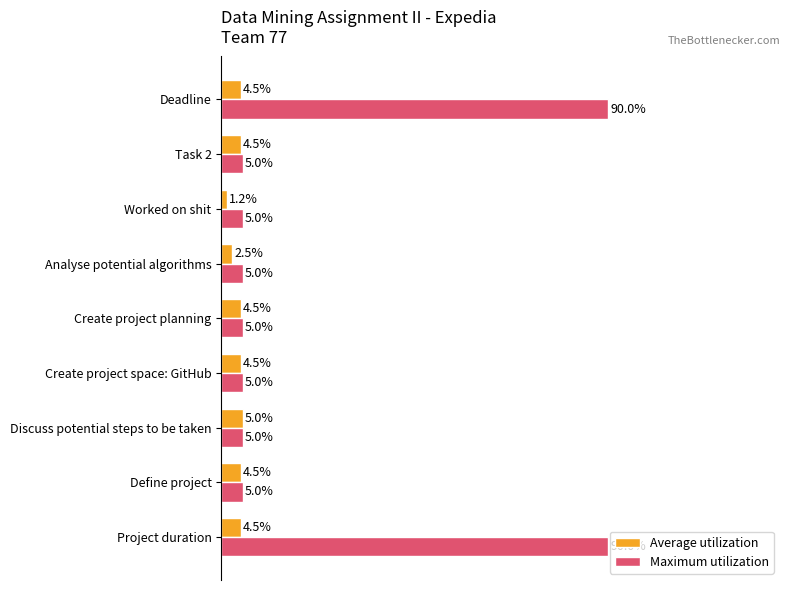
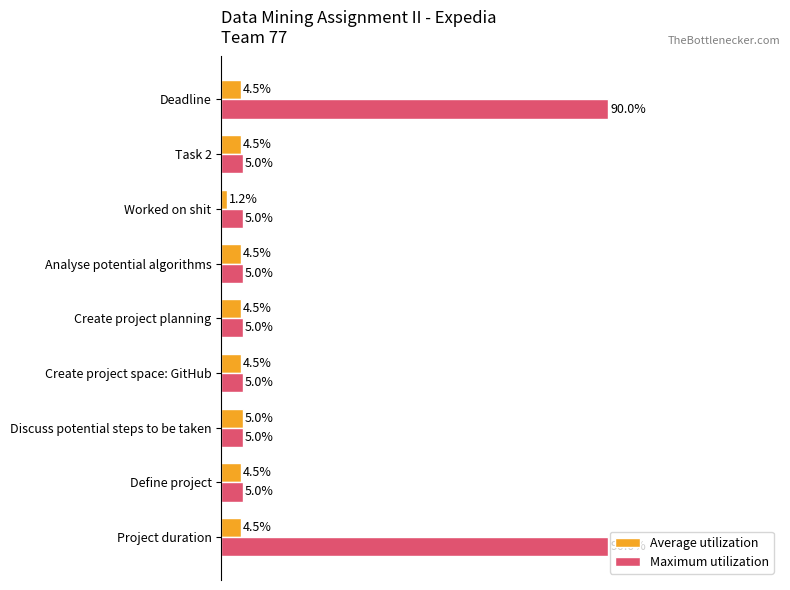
  {
    "Average utilization": {
      "Deadline": "4.5%",
      "Task 2": "4.5%",
      "Worked on shit": "1.2%",
-     "Analyse potential algorithms": "2.5%",
+     "Analyse potential algorithms": "4.5%",
      "Create project planning": "4.5%",
      "Create project space: GitHub": "4.5%",
      "Discuss potential steps to be taken": "5.0%",
      "Define project": "4.5%",
      "Project duration": "4.5%"
    },
    "Maximum utilization": {
      "Deadline": "90.0%",
      "Task 2": "5.0%",
      "Worked on shit": "5.0%",
      "Analyse potential algorithms": "5.0%",
      "Create project planning": "5.0%",
      "Create project space: GitHub": "5.0%",
      "Discuss potential steps to be taken": "5.0%",
      "Define project": "5.0%"
    }
  }
